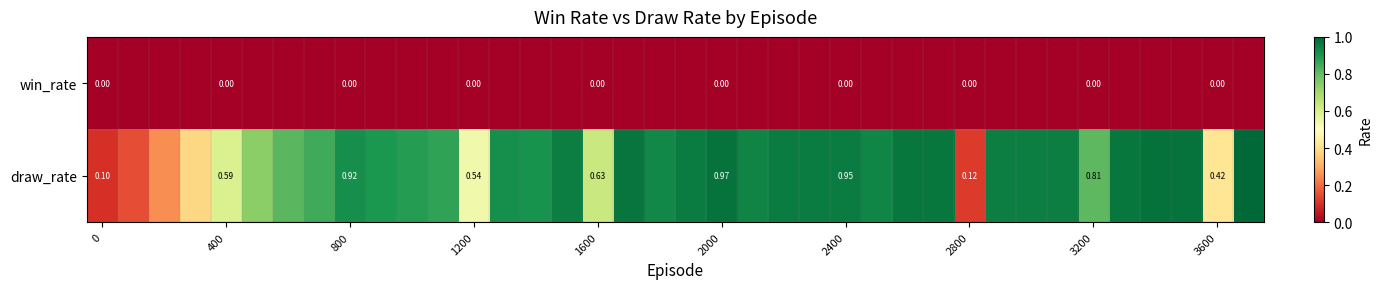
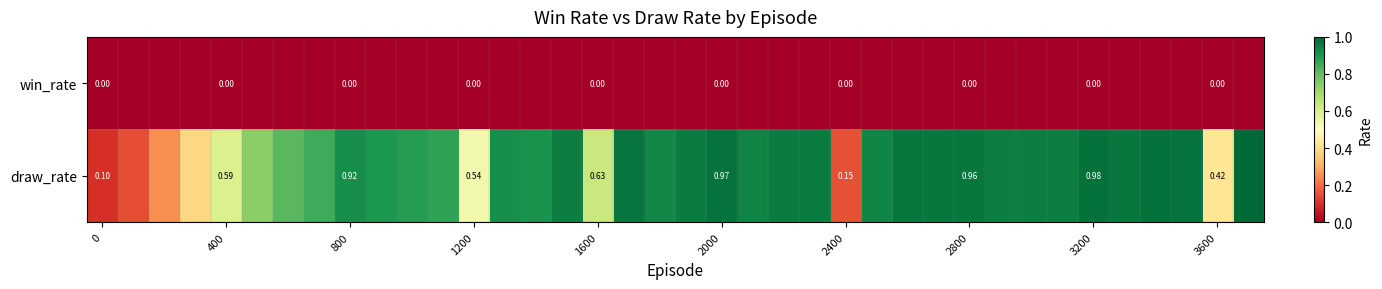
  {
    "win_rate": {
      "0": 0.00,
      "400": 0.00,
      "800": 0.00,
      "1200": 0.00,
      "1600": 0.00,
      "2000": 0.00,
      "2400": 0.00,
      "2800": 0.00,
      "3200": 0.00,
      "3600": 0.00
    },
    "draw_rate": {
      "0": 0.10,
      "400": 0.59,
      "800": 0.92,
      "1200": 0.54,
      "1600": 0.63,
      "2000": 0.97,
-     "2400": 0.95,
-     "2800": 0.12,
-     "3200": 0.81,
+     "2400": 0.15,
+     "2800": 0.96,
+     "3200": 0.98,
      "3600": 0.42
    }
  }
